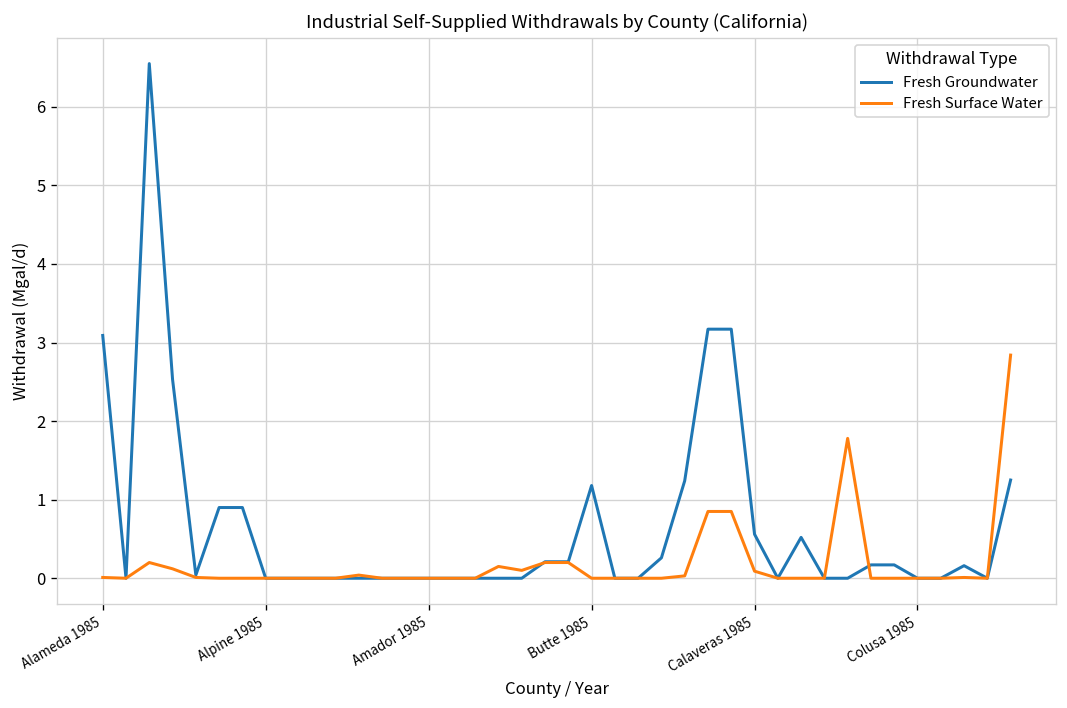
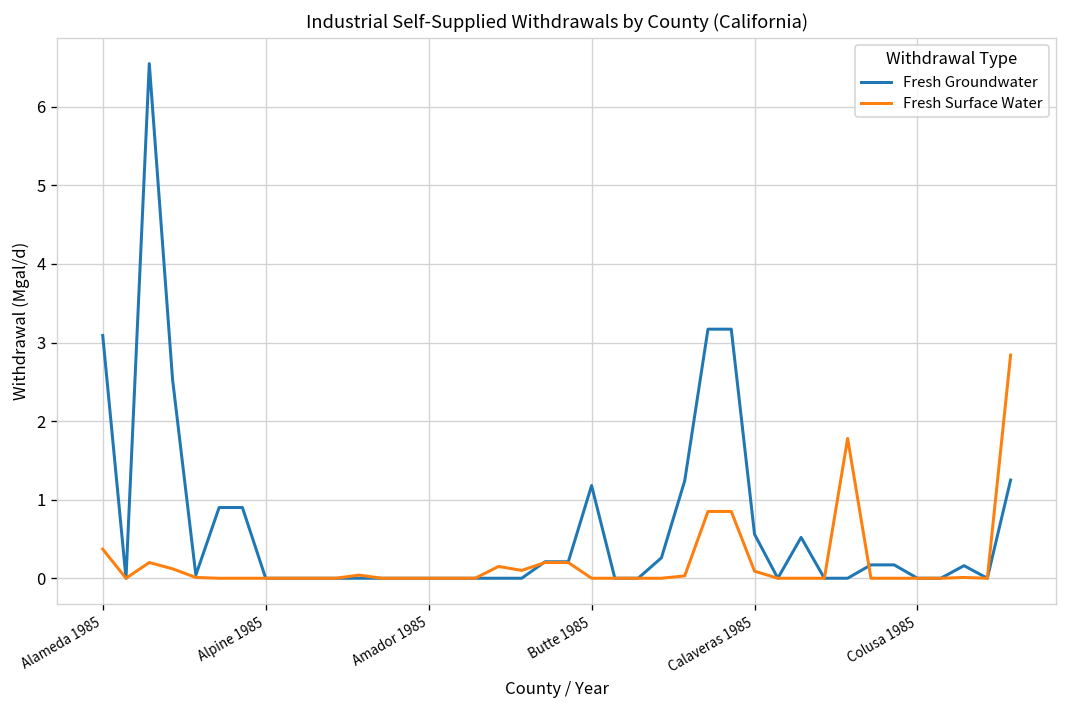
  {
    "Fresh Groundwater": {
      "Alameda 1985": 3.1,
      "Butte 1985": 1.2,
      "Calaveras 1985": 0.6
    },
    "Fresh Surface Water": {
-     "Alameda 1985": 0.0,
+     "Alameda 1985": 0.4,
      "Butte 1985": 0.0,
      "Calaveras 1985": 0.1
    }
  }
